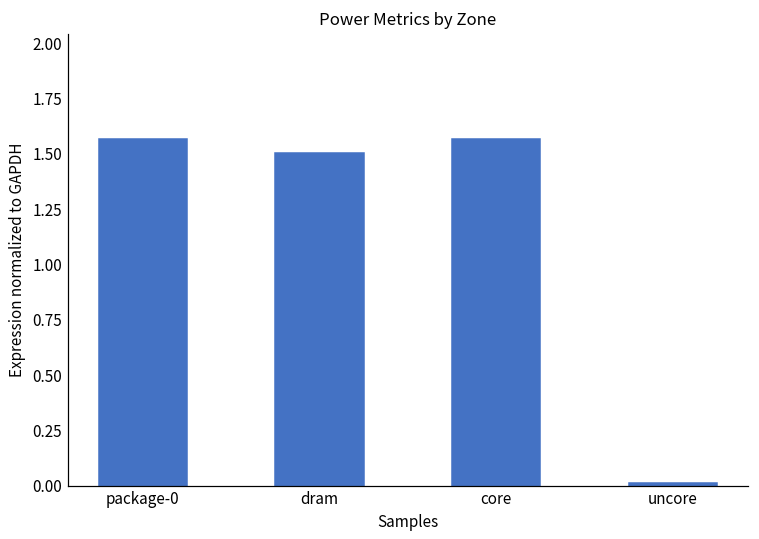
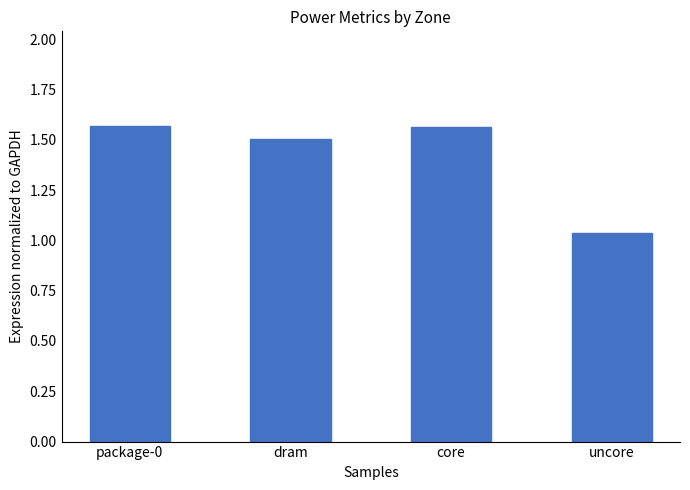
  {
    "package-0": 1.57,
    "dram": 1.50,
    "core": 1.56,
-   "uncore": 0.01
+   "uncore": 1.04
  }
